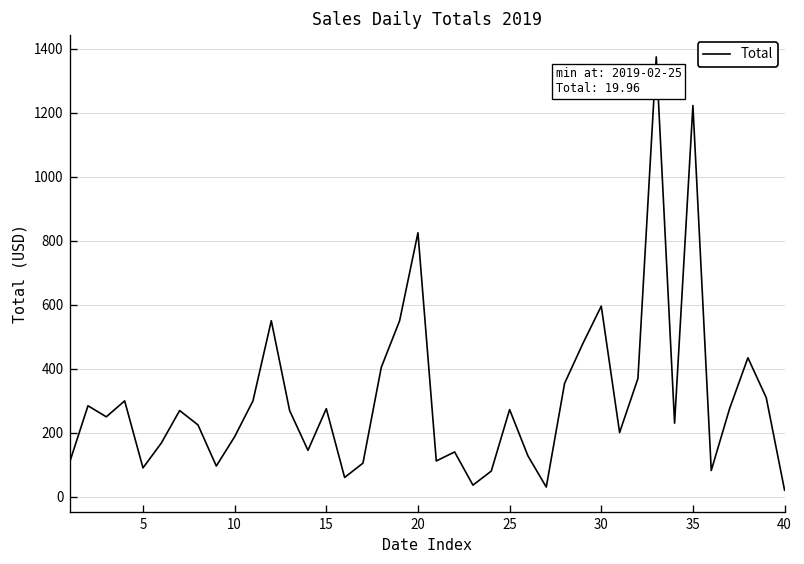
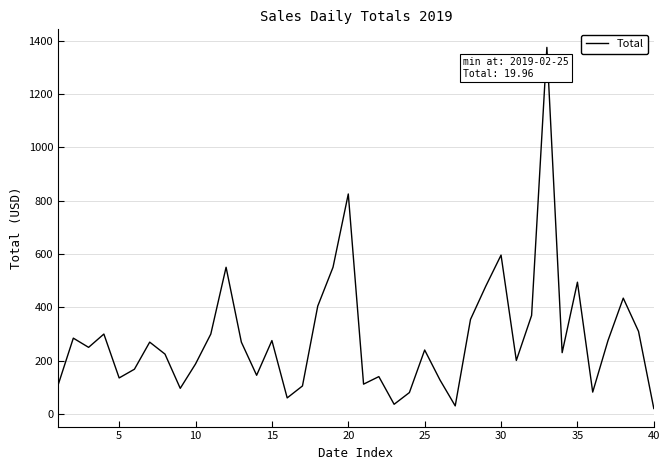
  {
-   "5": 90,
+   "5": 130,
    "10": 190,
    "15": 280,
    "20": 830,
-   "25": 270,
+   "25": 240,
    "30": 600,
-   "35": 1220,
+   "35": 490,
    "40": 20
  }
